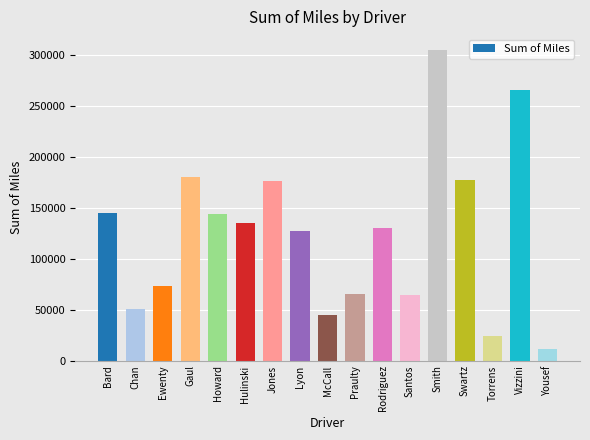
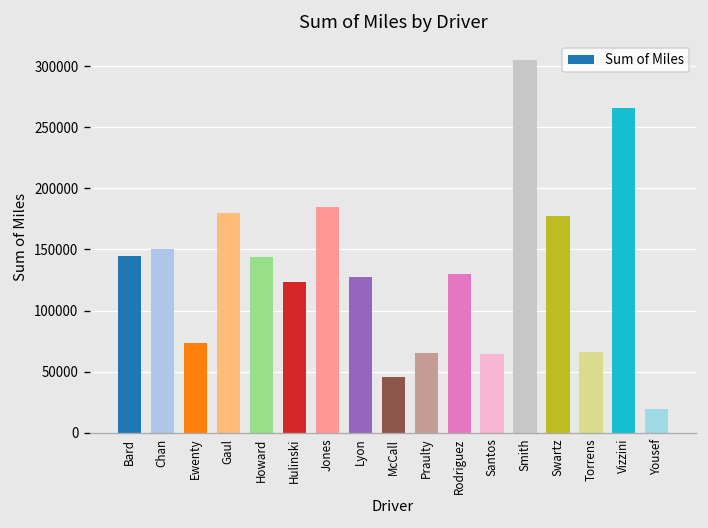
  {
    "Bard": 145000,
-   "Chan": 50000,
+   "Chan": 151000,
    "Ewenty": 73000,
    "Gaul": 180000,
    "Howard": 144000,
-   "Hulinski": 135000,
-   "Jones": 176000,
+   "Hulinski": 123000,
+   "Jones": 185000,
    "Lyon": 128000,
    "McCall": 45000,
    "Praulty": 65000,
    "Rodriguez": 130000,
    "Santos": 64000,
    "Smith": 305000,
    "Swartz": 178000,
-   "Torrens": 24000,
+   "Torrens": 66000,
    "Vizzini": 266000,
-   "Yousef": 11000
+   "Yousef": 19000
  }
